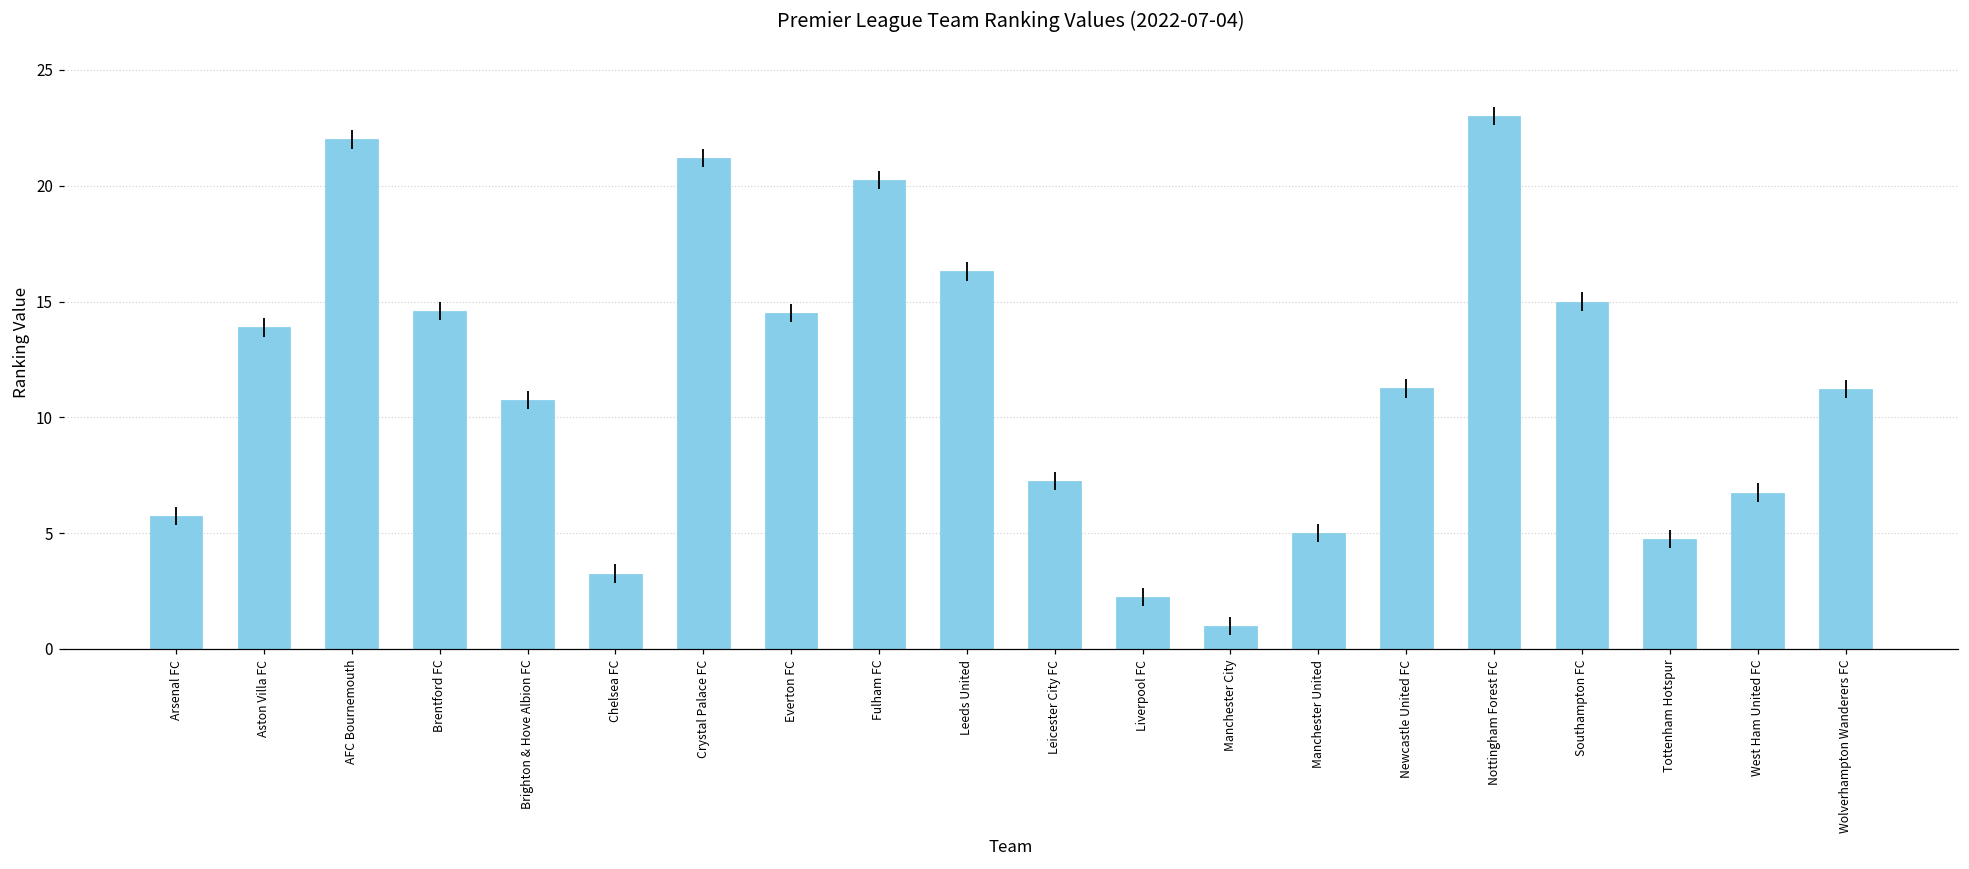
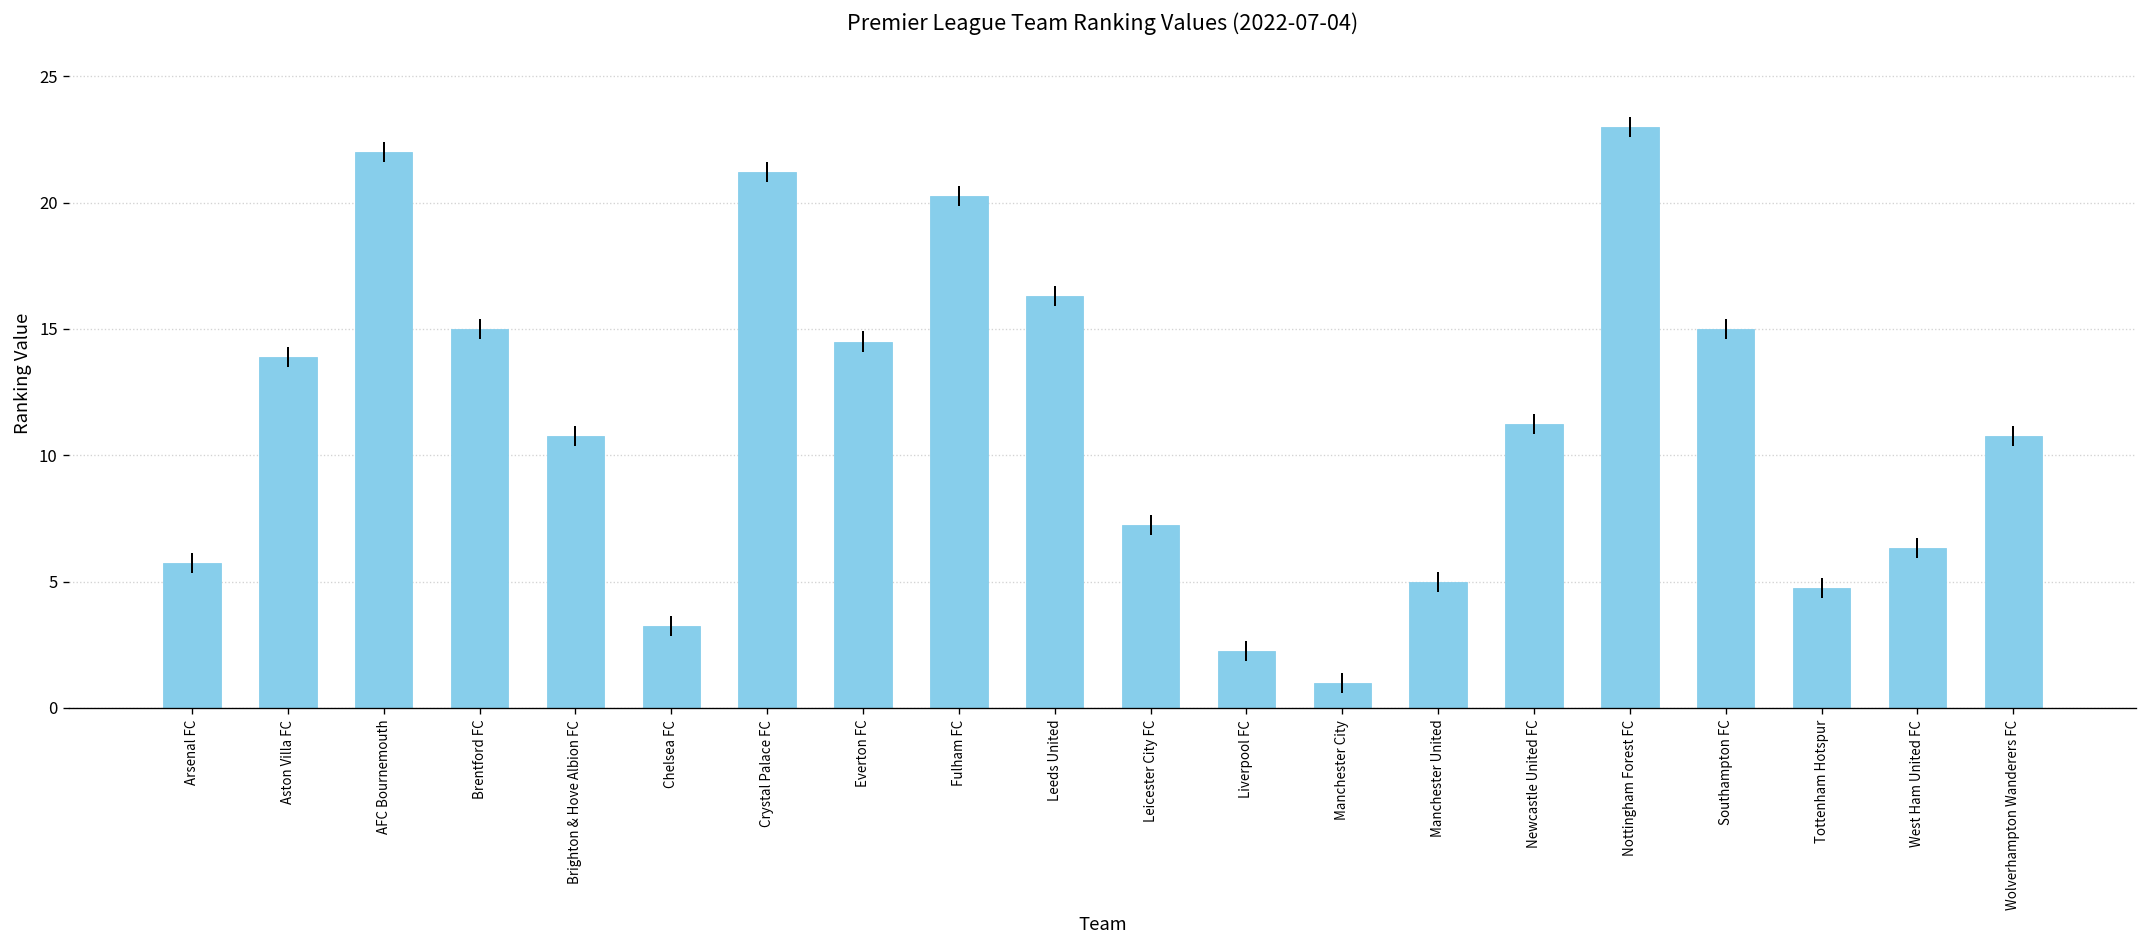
  {
    "Arsenal FC": 5.8,
    "Aston Villa FC": 13.9,
    "AFC Bournemouth": 22.0,
-   "Brentford FC": 14.6,
+   "Brentford FC": 15.0,
    "Brighton & Hove Albion FC": 10.8,
    "Chelsea FC": 3.3,
    "Crystal Palace FC": 21.2,
    "Everton FC": 14.5,
    "Fulham FC": 20.3,
    "Leeds United": 16.3,
    "Leicester City FC": 7.3,
    "Liverpool FC": 2.3,
    "Manchester City": 1.0,
    "Manchester United": 5.0,
    "Newcastle United FC": 11.3,
    "Nottingham Forest FC": 23.0,
    "Southampton FC": 15.0,
    "Tottenham Hotspur": 4.8,
-   "West Ham United FC": 6.8,
-   "Wolverhampton Wanderers FC": 11.2
+   "West Ham United FC": 6.3,
+   "Wolverhampton Wanderers FC": 10.8
  }
